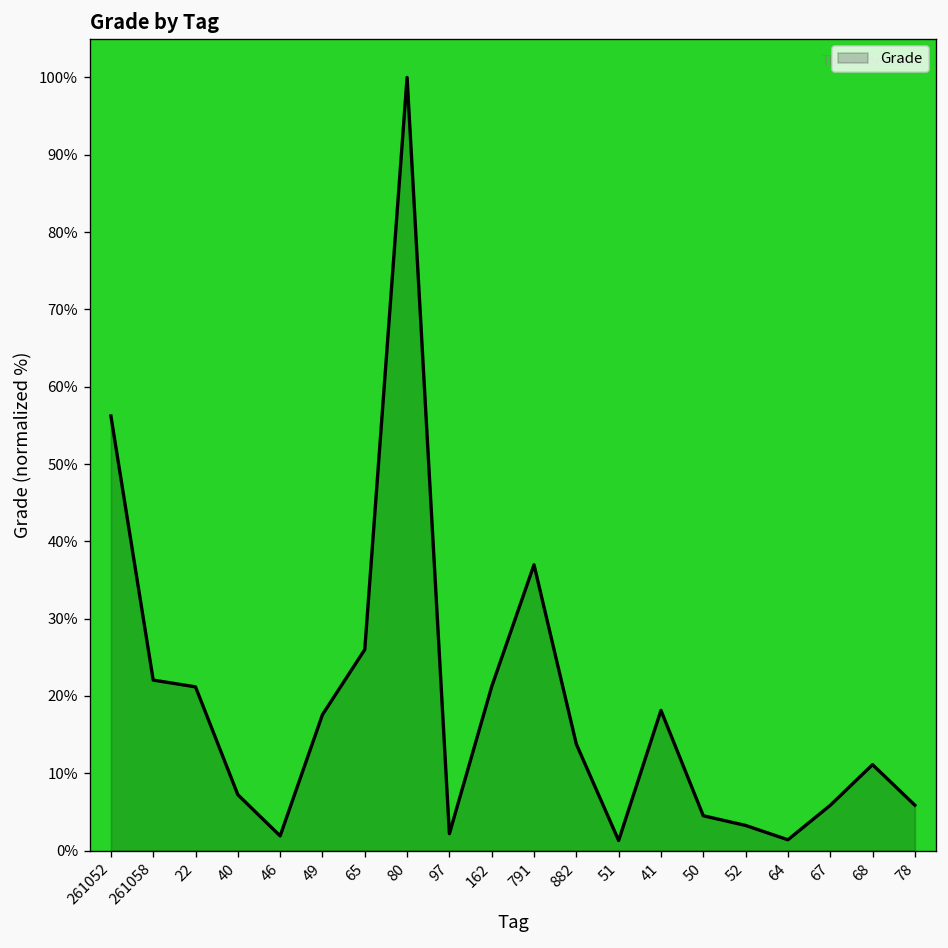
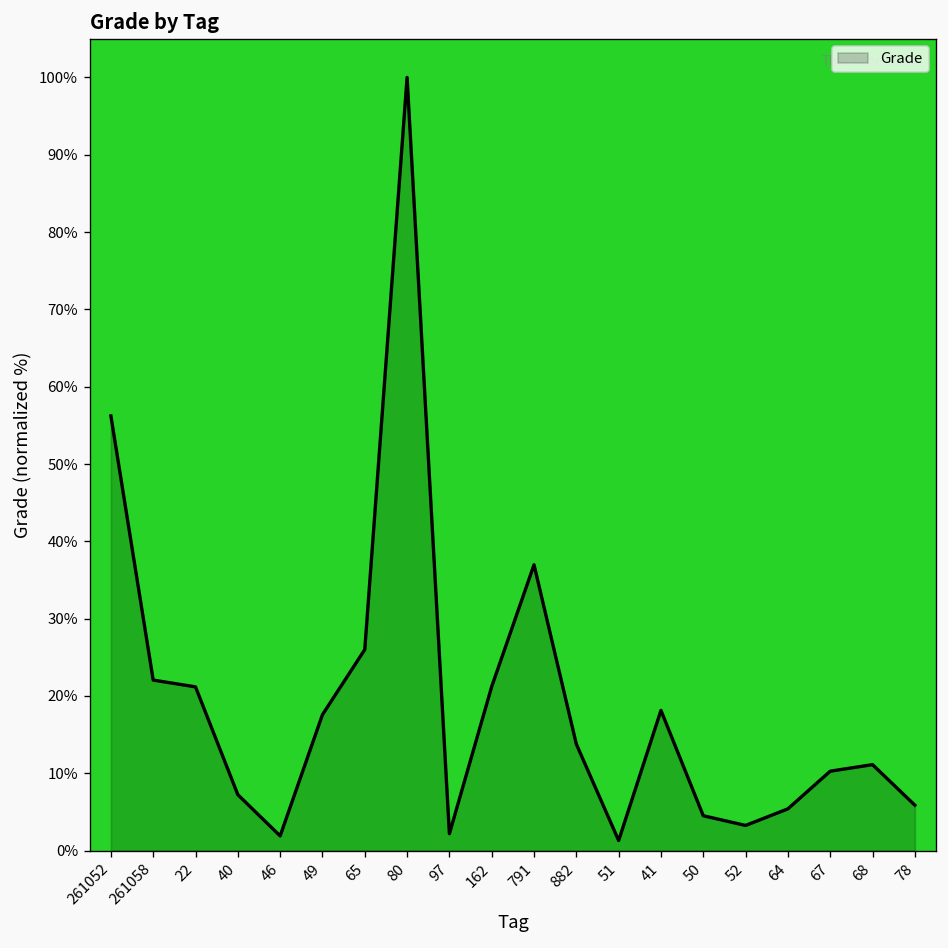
  {
    "261052": "56%",
    "261058": "22%",
    "22": "21%",
    "40": "7%",
    "46": "2%",
    "49": "18%",
    "65": "26%",
    "80": "100%",
    "97": "2%",
    "162": "21%",
    "791": "37%",
    "882": "14%",
    "51": "1%",
    "41": "18%",
    "50": "5%",
    "52": "3%",
-   "64": "1%",
-   "67": "6%",
+   "64": "5%",
+   "67": "10%",
    "68": "11%",
    "78": "6%"
  }
